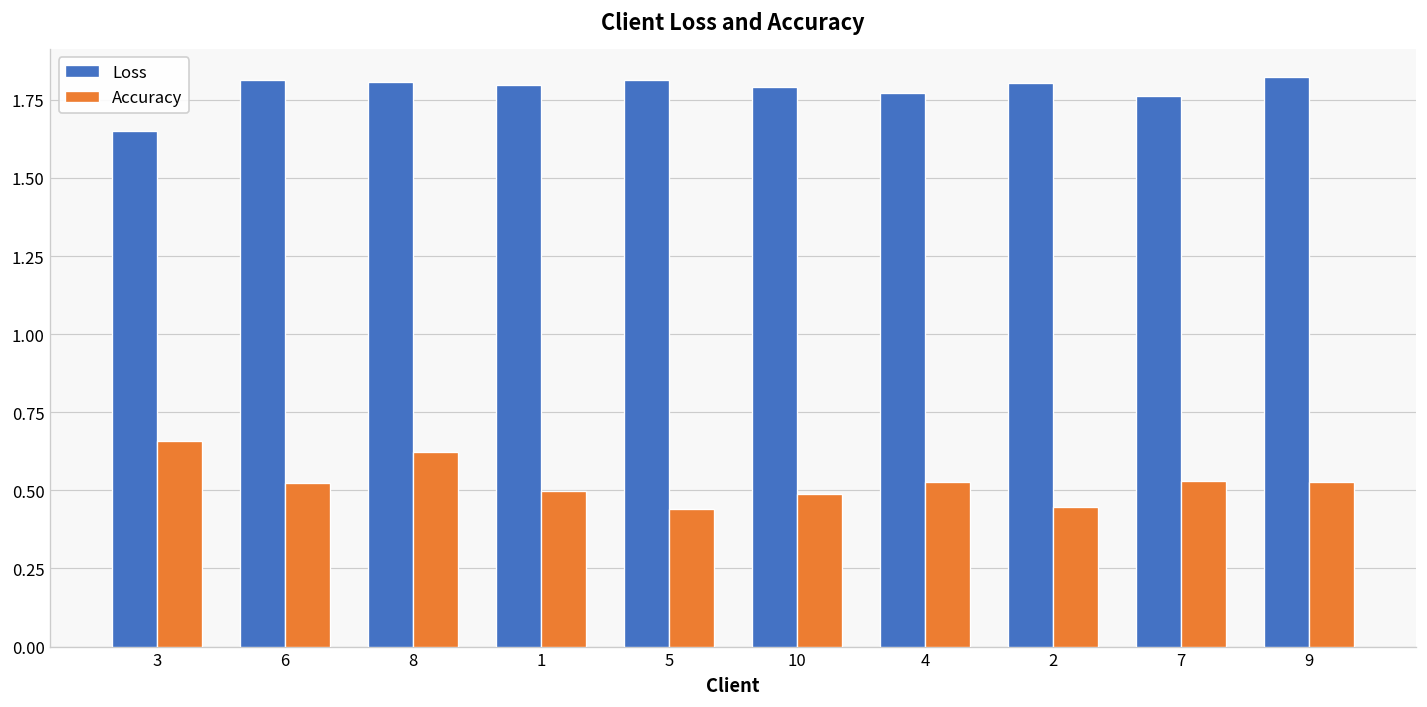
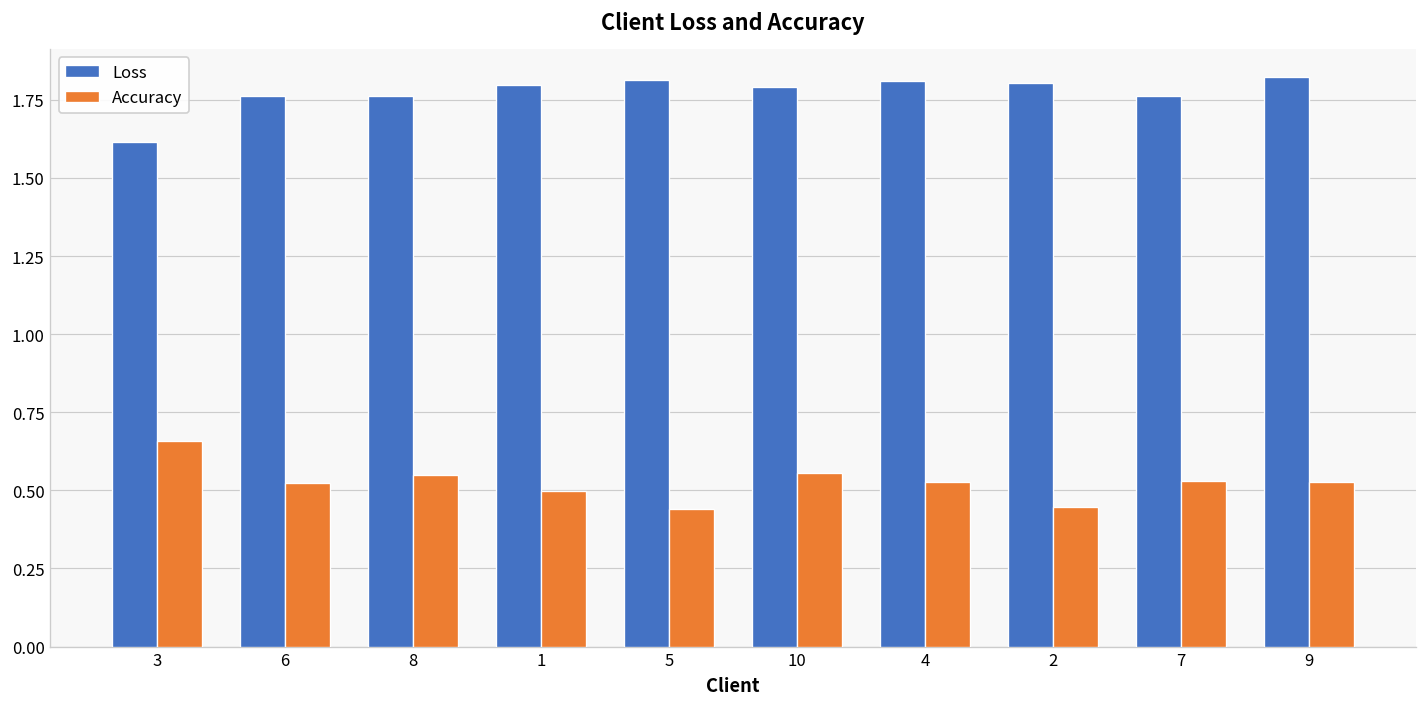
  {
    "Loss": {
-     "3": 1.65,
-     "6": 1.81,
-     "8": 1.81,
+     "3": 1.62,
+     "6": 1.76,
+     "8": 1.76,
      "1": 1.80,
      "5": 1.81,
      "10": 1.79,
-     "4": 1.77,
+     "4": 1.81,
      "2": 1.80,
      "7": 1.76,
      "9": 1.82
    },
    "Accuracy": {
      "3": 0.66,
      "6": 0.52,
-     "8": 0.62,
+     "8": 0.55,
      "1": 0.50,
      "5": 0.44,
-     "10": 0.49,
+     "10": 0.56,
      "4": 0.53,
      "2": 0.45,
      "7": 0.53,
      "9": 0.53
    }
  }
